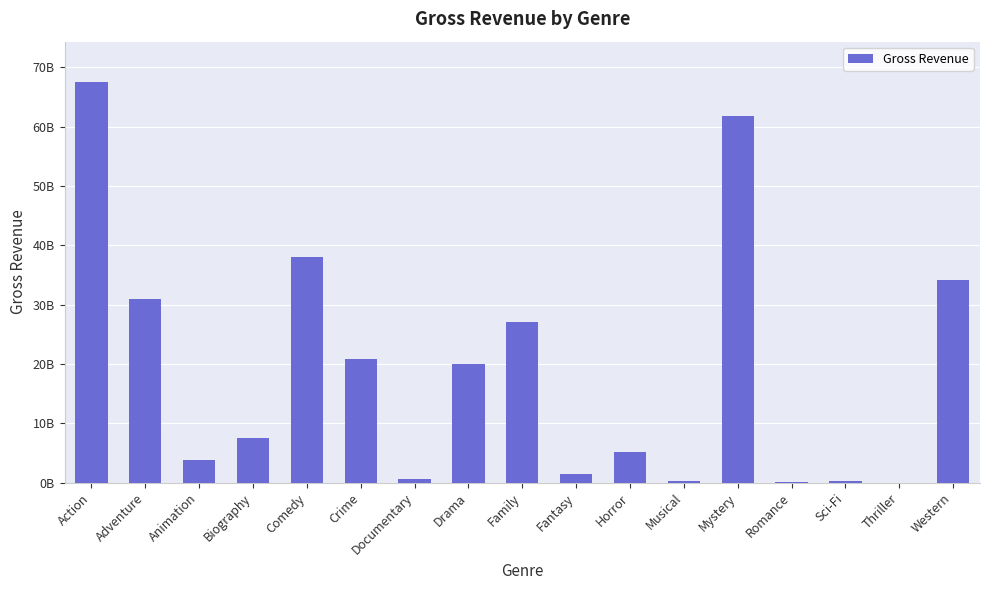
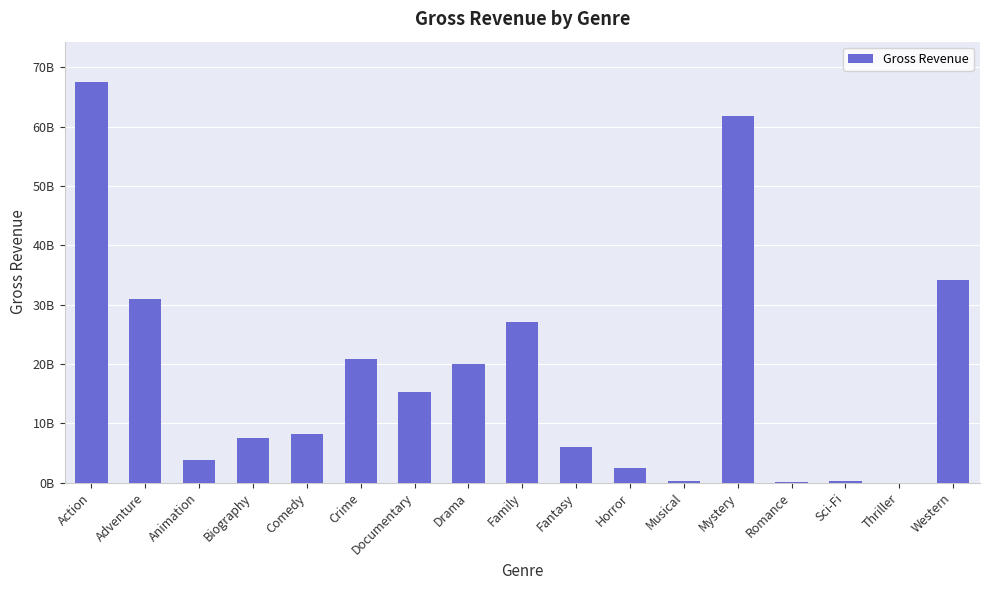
  {
    "Action": 68000000000,
    "Adventure": 31000000000,
    "Animation": 4000000000,
    "Biography": 7000000000,
-   "Comedy": 38000000000,
+   "Comedy": 8000000000,
    "Crime": 21000000000,
-   "Documentary": 1000000000,
+   "Documentary": 15000000000,
    "Drama": 20000000000,
    "Family": 27000000000,
-   "Fantasy": 1000000000,
-   "Horror": 5000000000,
+   "Fantasy": 6000000000,
+   "Horror": 2000000000,
    "Mystery": 62000000000,
    "Western": 34000000000
  }
